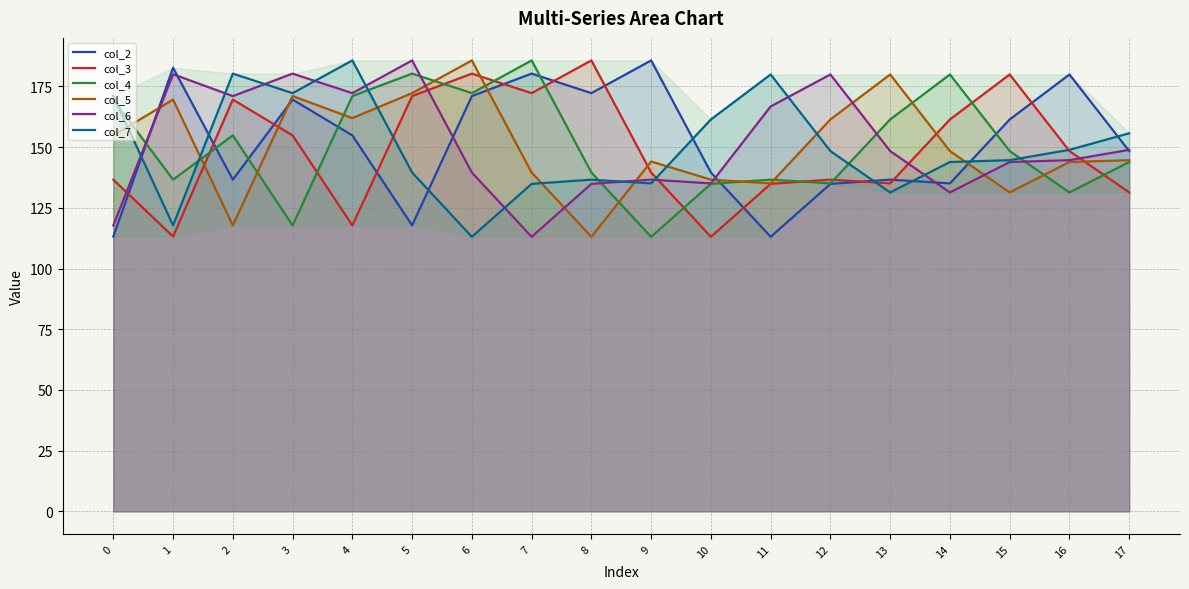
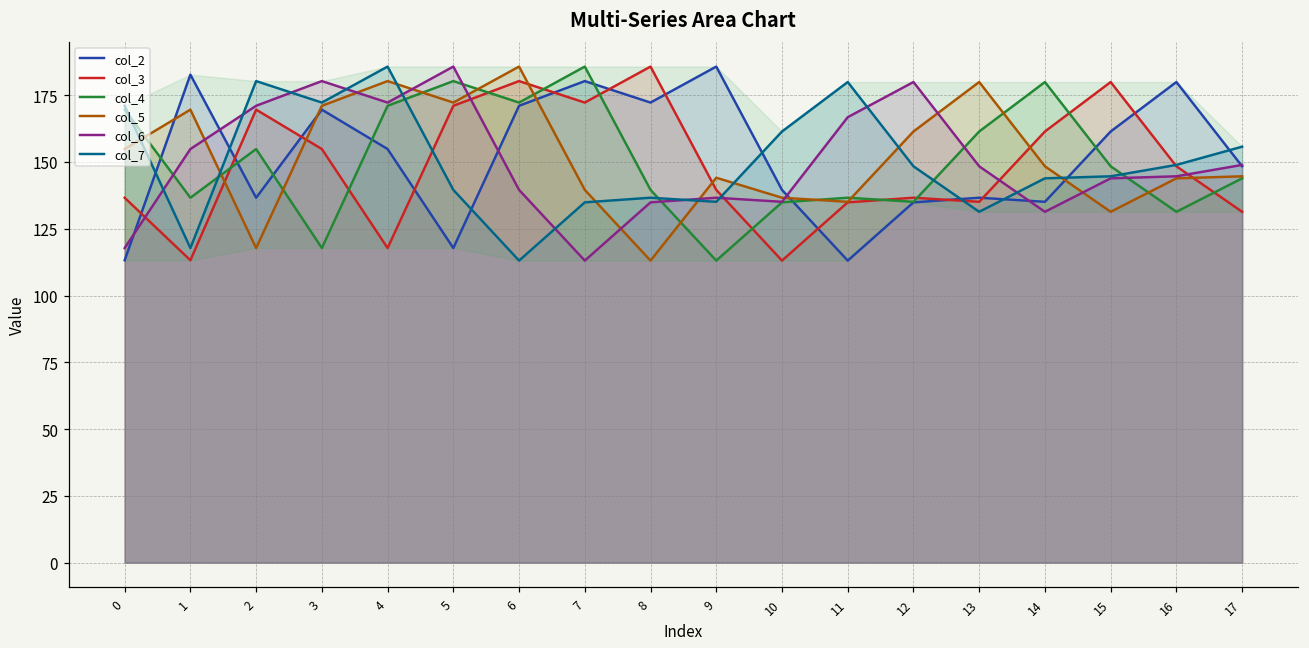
  {
    "col_3": {
      "0": 137,
      "1": 113,
      "2": 170,
      "3": 155,
      "4": 118,
      "5": 171,
      "6": 180,
      "7": 172,
      "9": 140,
      "10": 113,
      "12": 137,
      "13": 135,
      "14": 161,
      "17": 131
    },
    "col_5": {
      "1": 170,
      "2": 118,
      "3": 171,
-     "4": 162,
+     "4": 180,
      "5": 172,
      "7": 140,
      "8": 113,
      "9": 144,
      "10": 137,
      "12": 161,
      "14": 148,
      "15": 131
    },
    "col_6": {
      "0": 118,
-     "1": 180,
+     "1": 155,
      "2": 171,
      "4": 172,
      "6": 140,
      "7": 113,
      "8": 135,
      "9": 137,
      "11": 167,
      "13": 148,
      "14": 131
    }
  }
